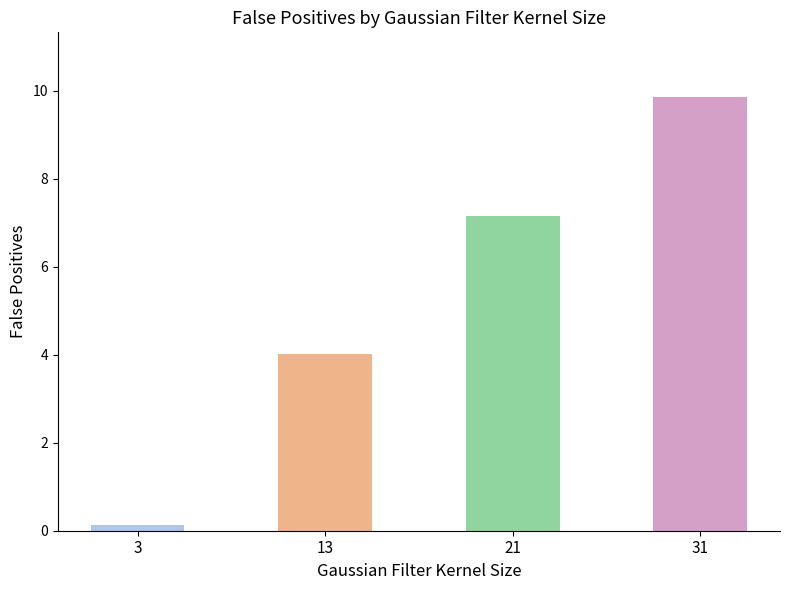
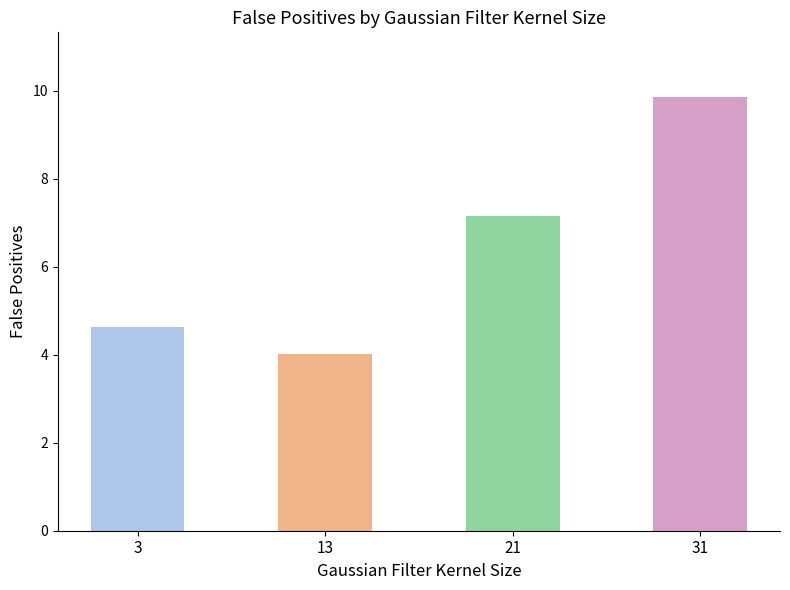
  {
-   "3": 0.1,
+   "3": 4.6,
    "13": 4.0,
    "21": 7.2,
    "31": 9.9
  }
